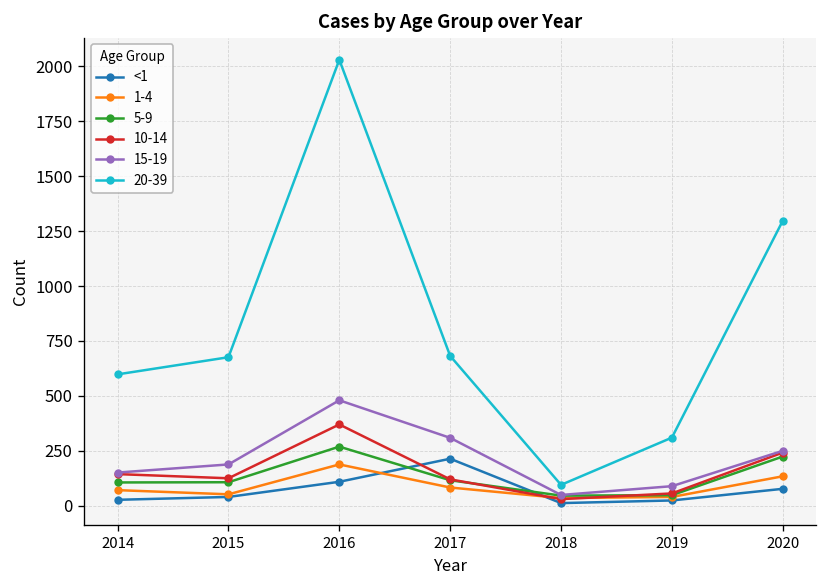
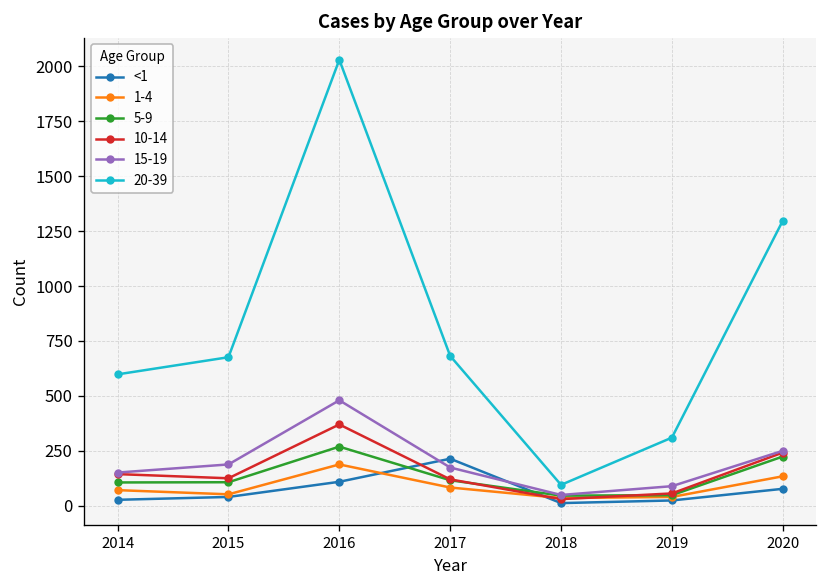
  {
    "<1": {
      "2014": 30,
      "2016": 110,
      "2017": 210,
      "2018": 10,
      "2019": 20,
      "2020": 80
    },
    "1-4": {
      "2014": 70,
      "2016": 190,
      "2017": 80,
      "2020": 130
    },
    "5-9": {
      "2014": 110,
      "2015": 110,
      "2016": 270,
      "2020": 220
    },
    "10-14": {
      "2015": 130,
      "2016": 370
    },
    "15-19": {
      "2015": 190,
      "2016": 480,
-     "2017": 310,
+     "2017": 170,
      "2019": 90
    },
    "20-39": {
      "2014": 600,
      "2015": 680,
      "2016": 2030,
      "2017": 680,
      "2018": 100,
      "2019": 310,
      "2020": 1300
    }
  }
